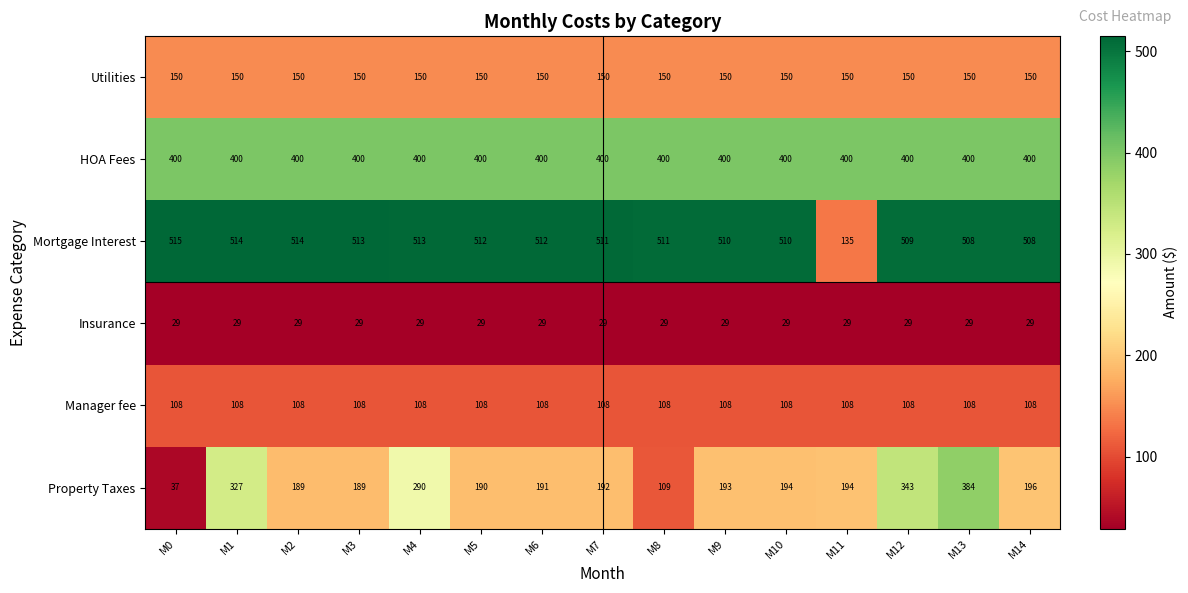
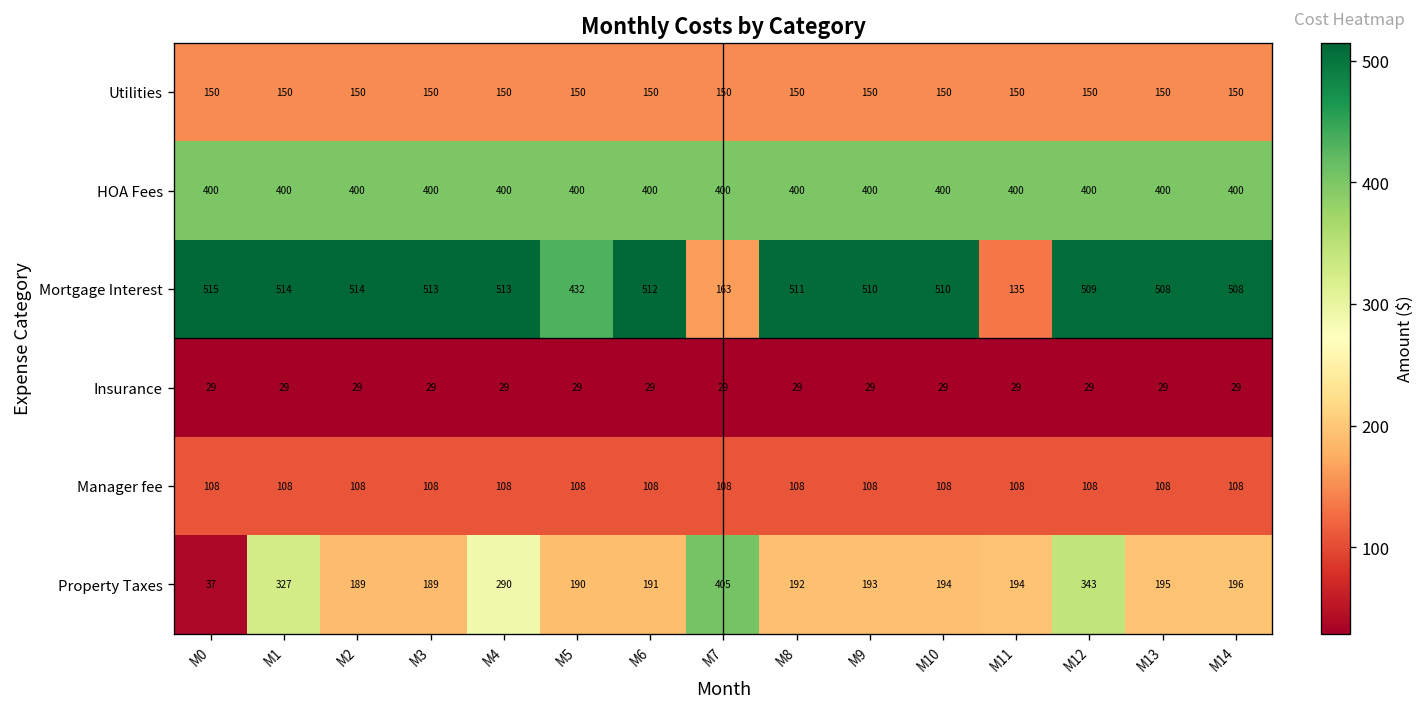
  {
    "Utilities": {
      "M0": 150,
      "M1": 150,
      "M2": 150,
      "M3": 150,
      "M4": 150,
      "M5": 150,
      "M6": 150,
      "M7": 150,
      "M8": 150,
      "M9": 150,
      "M10": 150,
      "M11": 150,
      "M12": 150,
      "M13": 150,
      "M14": 150
    },
    "HOA Fees": {
      "M0": 400,
      "M1": 400,
      "M2": 400,
      "M3": 400,
      "M4": 400,
      "M5": 400,
      "M6": 400,
      "M7": 400,
      "M8": 400,
      "M9": 400,
      "M10": 400,
      "M11": 400,
      "M12": 400,
      "M13": 400,
      "M14": 400
    },
    "Mortgage Interest": {
      "M0": 515,
      "M1": 514,
      "M2": 514,
      "M3": 513,
      "M4": 513,
-     "M5": 512,
+     "M5": 432,
      "M6": 512,
-     "M7": 511,
+     "M7": 163,
      "M8": 511,
      "M9": 510,
      "M10": 510,
      "M11": 135,
      "M12": 509,
      "M13": 508,
      "M14": 508
    },
    "Insurance": {
      "M0": 29,
      "M1": 29,
      "M2": 29,
      "M3": 29,
      "M4": 29,
      "M5": 29,
      "M6": 29,
      "M7": 29,
      "M8": 29,
      "M9": 29,
      "M10": 29,
      "M11": 29,
      "M12": 29,
      "M13": 29,
      "M14": 29
    },
    "Manager fee": {
      "M0": 108,
      "M1": 108,
      "M2": 108,
      "M3": 108,
      "M4": 108,
      "M5": 108,
      "M6": 108,
      "M7": 108,
      "M8": 108,
      "M9": 108,
      "M10": 108,
      "M11": 108,
      "M12": 108,
      "M13": 108,
      "M14": 108
    },
    "Property Taxes": {
      "M0": 37,
      "M1": 327,
      "M2": 189,
      "M3": 189,
      "M4": 290,
      "M5": 190,
      "M6": 191,
-     "M7": 192,
-     "M8": 109,
+     "M7": 405,
+     "M8": 192,
      "M9": 193,
      "M10": 194,
      "M11": 194,
      "M12": 343,
-     "M13": 384,
+     "M13": 195,
      "M14": 196
    }
  }
